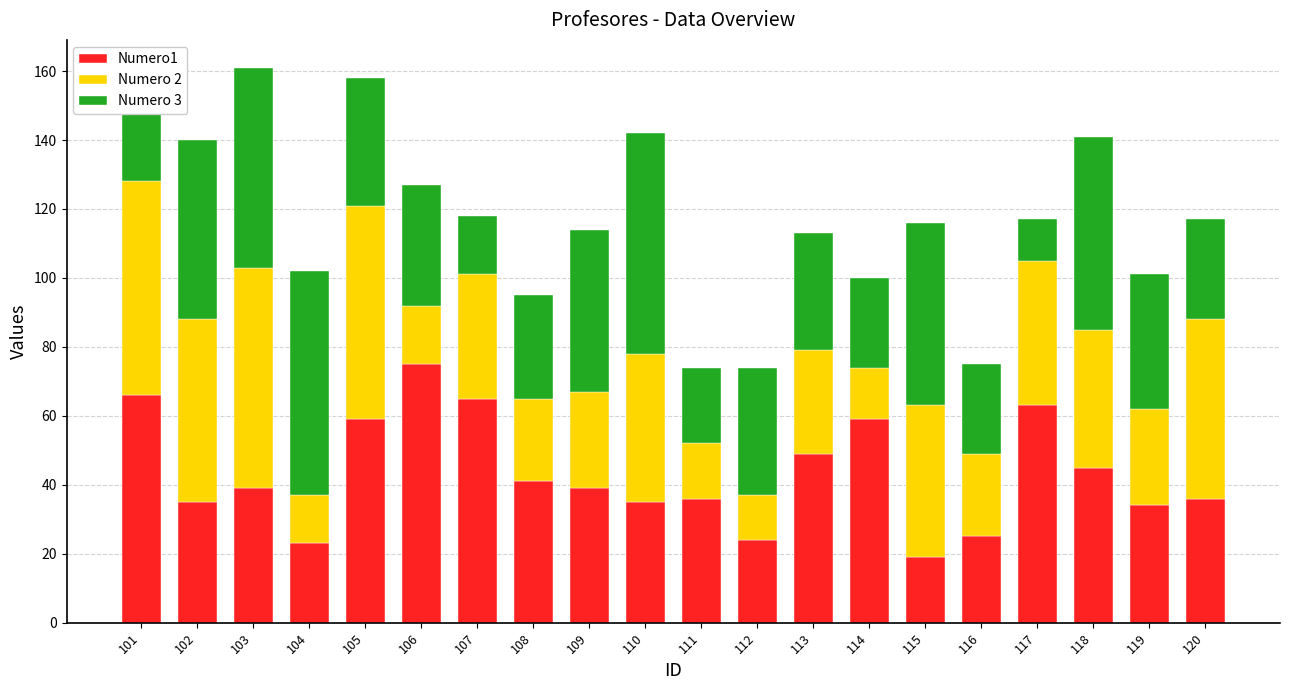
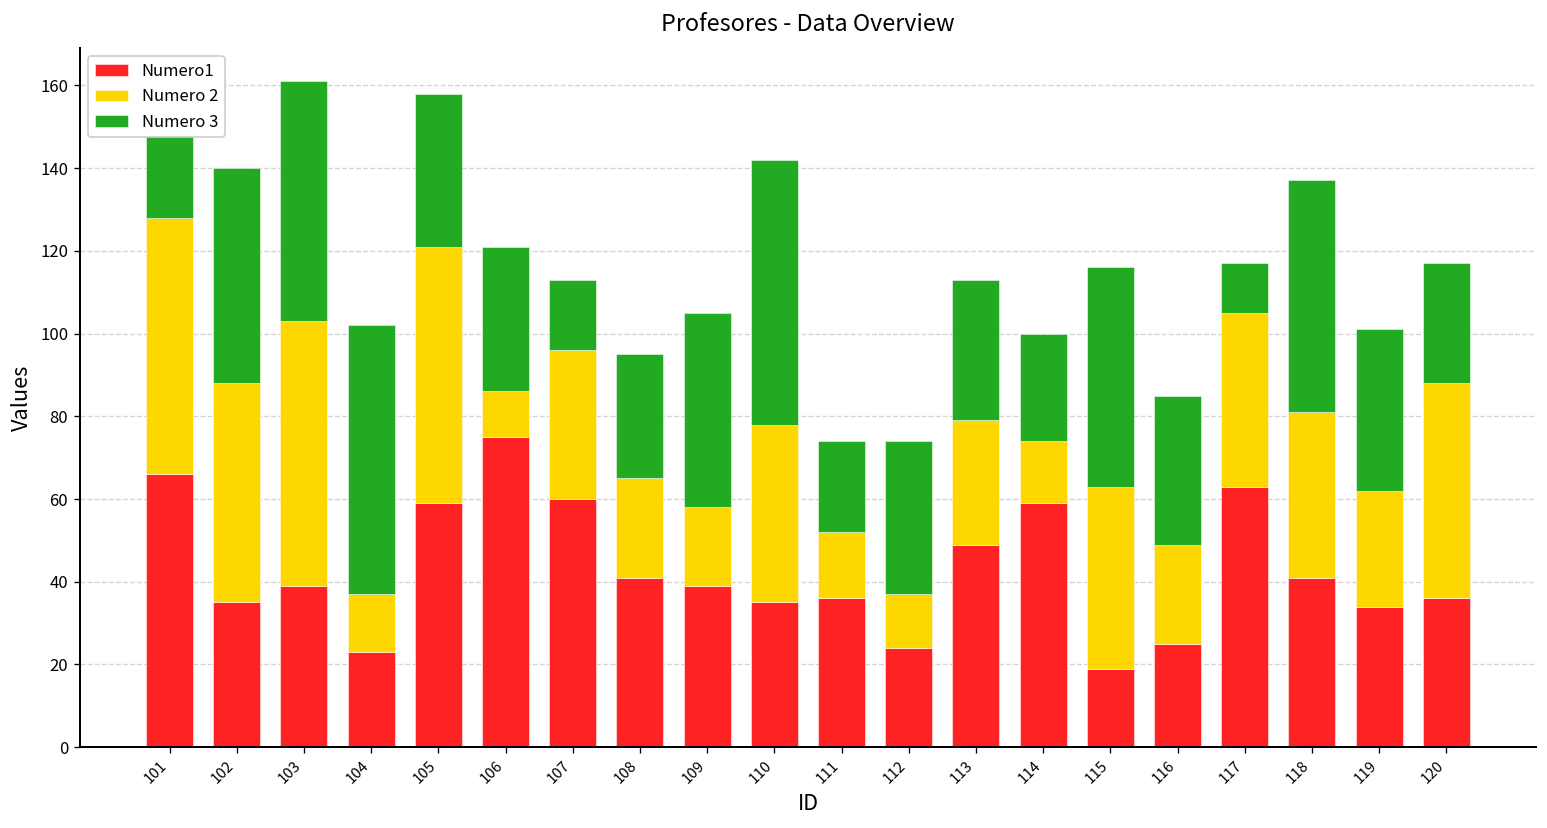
  {
    "Numero1": {
      "101": 66,
      "102": 35,
      "103": 39,
      "104": 23,
      "105": 59,
      "106": 75,
-     "107": 65,
+     "107": 60,
      "108": 41,
      "109": 39,
      "110": 35,
      "111": 36,
      "112": 24,
      "113": 49,
      "114": 59,
      "115": 19,
      "116": 25,
      "117": 63,
-     "118": 45,
+     "118": 41,
      "119": 34,
      "120": 36
    },
    "Numero 2": {
      "101": 62,
      "102": 53,
      "103": 64,
      "104": 14,
      "105": 62,
-     "106": 17,
+     "106": 11,
      "107": 36,
      "108": 24,
-     "109": 28,
+     "109": 19,
      "110": 43,
      "111": 16,
      "112": 13,
      "113": 30,
      "114": 15,
      "115": 44,
      "116": 24,
      "117": 42,
      "118": 40,
      "119": 28,
      "120": 52
    },
    "Numero 3": {
      "102": 52,
      "103": 58,
      "104": 65,
      "105": 37,
      "106": 35,
      "107": 17,
      "108": 30,
      "109": 47,
      "110": 64,
      "111": 22,
      "112": 37,
      "113": 34,
      "114": 26,
      "115": 53,
-     "116": 26,
+     "116": 36,
      "117": 12,
      "118": 56,
      "119": 39,
      "120": 29
    }
  }
